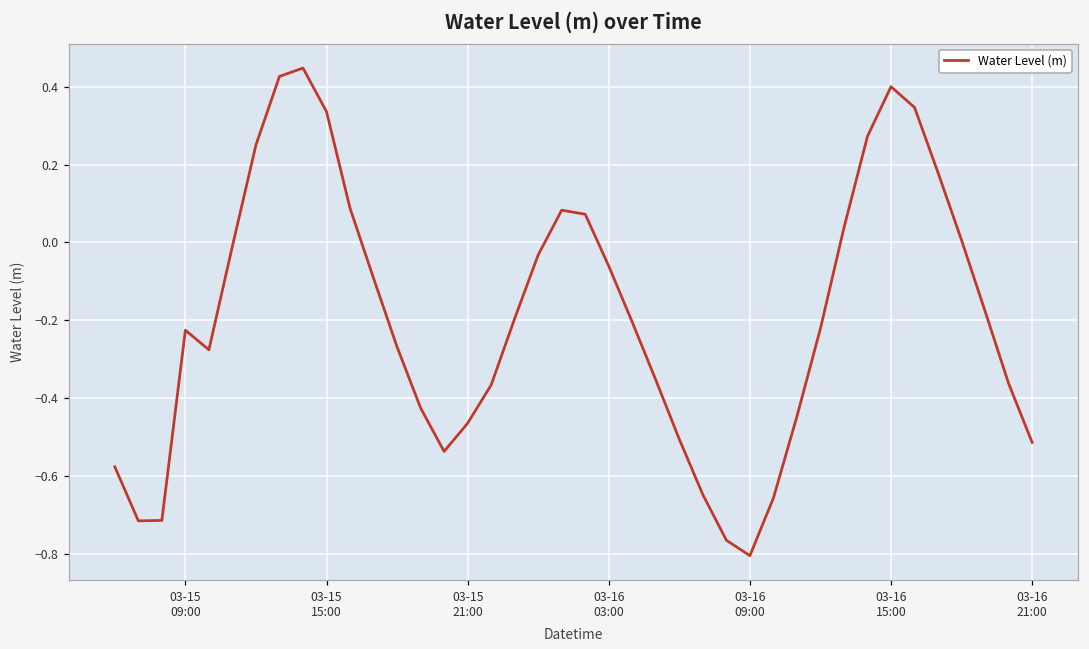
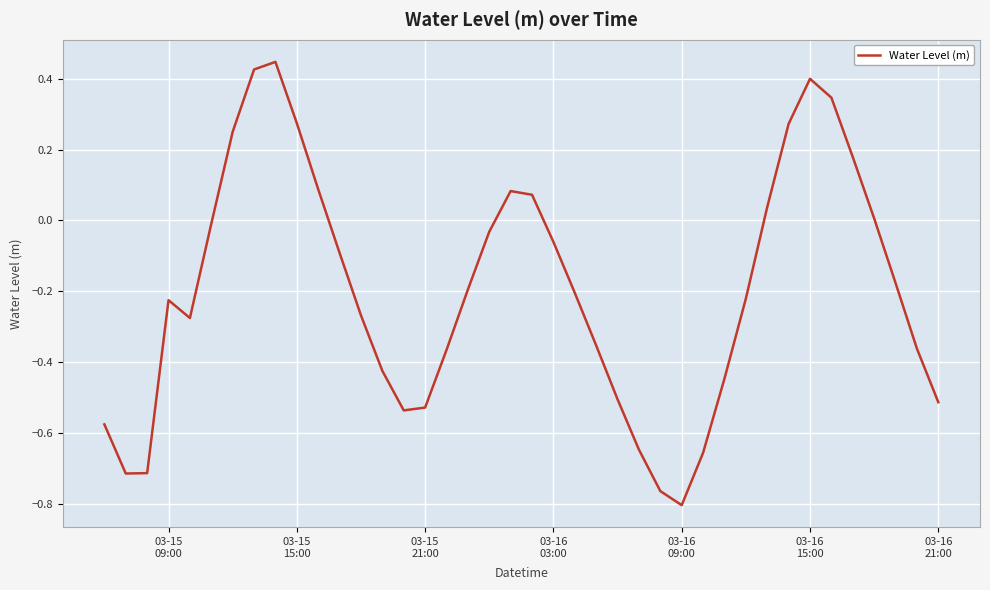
  {
    "03-15 09:00": -0.23,
-   "03-15 15:00": 0.34,
-   "03-15 21:00": -0.46,
+   "03-15 15:00": 0.27,
+   "03-15 21:00": -0.53,
    "03-16 03:00": -0.06,
    "03-16 09:00": -0.80,
    "03-16 15:00": 0.40,
    "03-16 21:00": -0.51
  }
